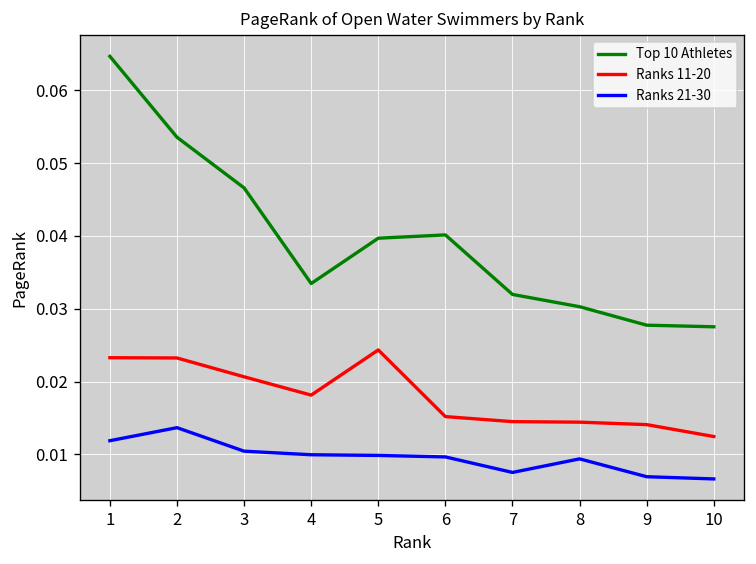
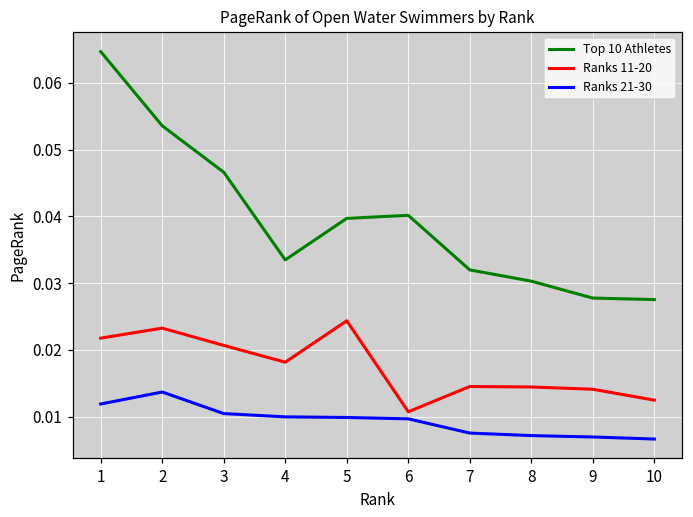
  {
    "Top 10 Athletes": {
      "1": 0.065,
      "2": 0.054,
      "3": 0.047,
      "4": 0.033,
      "5": 0.040,
      "6": 0.040,
      "7": 0.032,
      "8": 0.030,
      "9": 0.028,
      "10": 0.028
    },
    "Ranks 11-20": {
-     "1": 0.023,
+     "1": 0.022,
      "2": 0.023,
      "3": 0.021,
      "4": 0.018,
      "5": 0.024,
-     "6": 0.015,
+     "6": 0.011,
      "7": 0.015,
      "8": 0.014,
      "9": 0.014,
      "10": 0.012
    },
    "Ranks 21-30": {
      "1": 0.012,
      "2": 0.014,
      "3": 0.010,
      "4": 0.010,
      "5": 0.010,
      "6": 0.010,
      "7": 0.008,
-     "8": 0.009,
+     "8": 0.007,
      "9": 0.007,
      "10": 0.007
    }
  }
